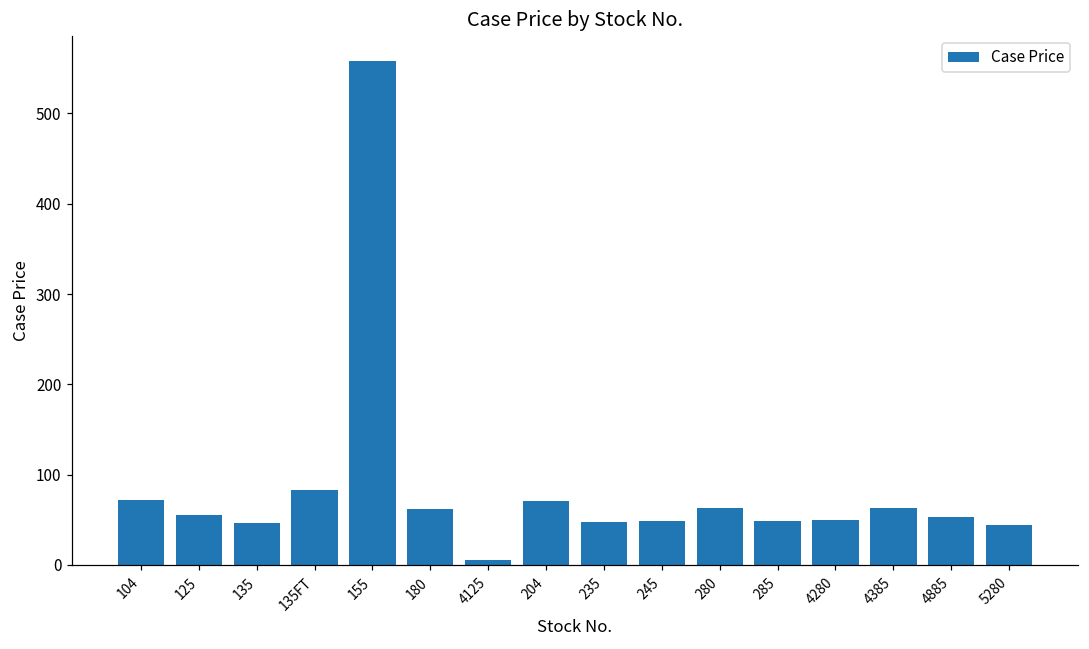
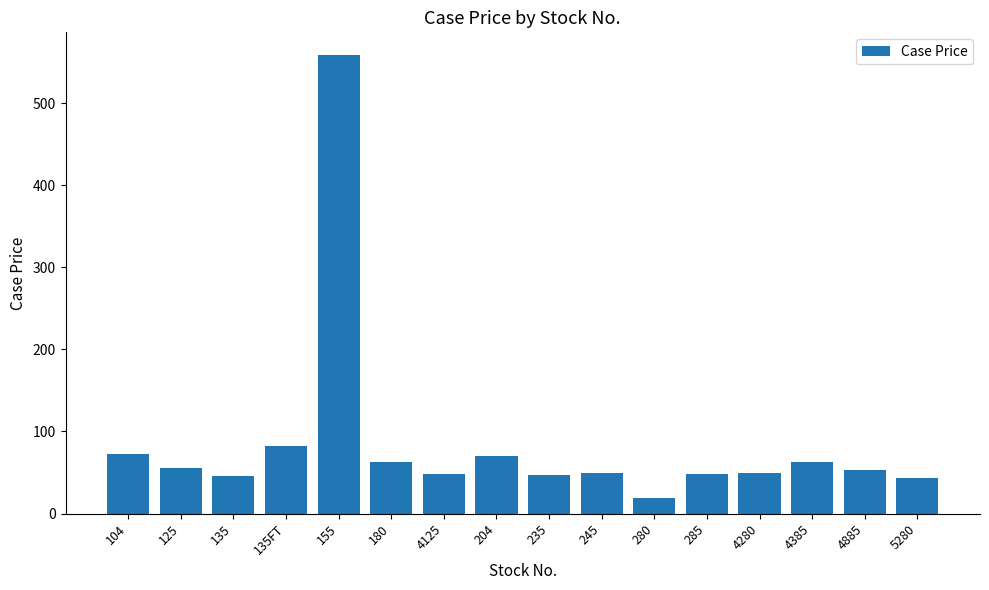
  {
    "104": 70,
    "125": 50,
    "135": 50,
    "135FT": 80,
    "155": 560,
    "180": 60,
-   "4125": 10,
+   "4125": 50,
    "204": 70,
    "235": 50,
    "245": 50,
-   "280": 60,
+   "280": 20,
    "285": 50,
    "4280": 50,
    "4385": 60,
    "4885": 50,
    "5280": 40
  }
